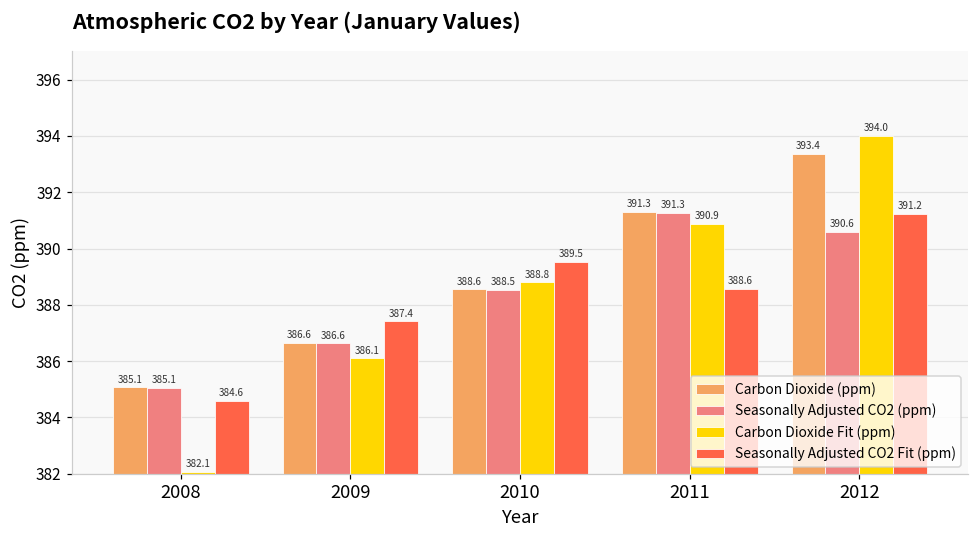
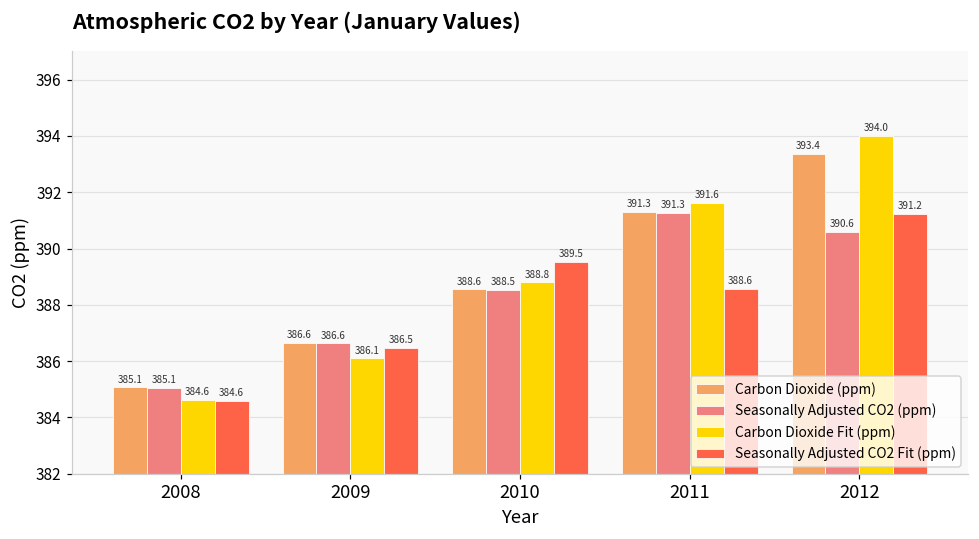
  {
    "Carbon Dioxide Fit (ppm)": {
-     "2008": 382.1,
+     "2008": 384.6,
      "2009": 386.1,
      "2010": 388.8,
-     "2011": 390.9,
+     "2011": 391.6,
      "2012": 394.0
    },
    "Seasonally Adjusted CO2 Fit (ppm)": {
      "2008": 384.6,
-     "2009": 387.4,
+     "2009": 386.5,
      "2010": 389.5,
      "2011": 388.6,
      "2012": 391.2
    }
  }
